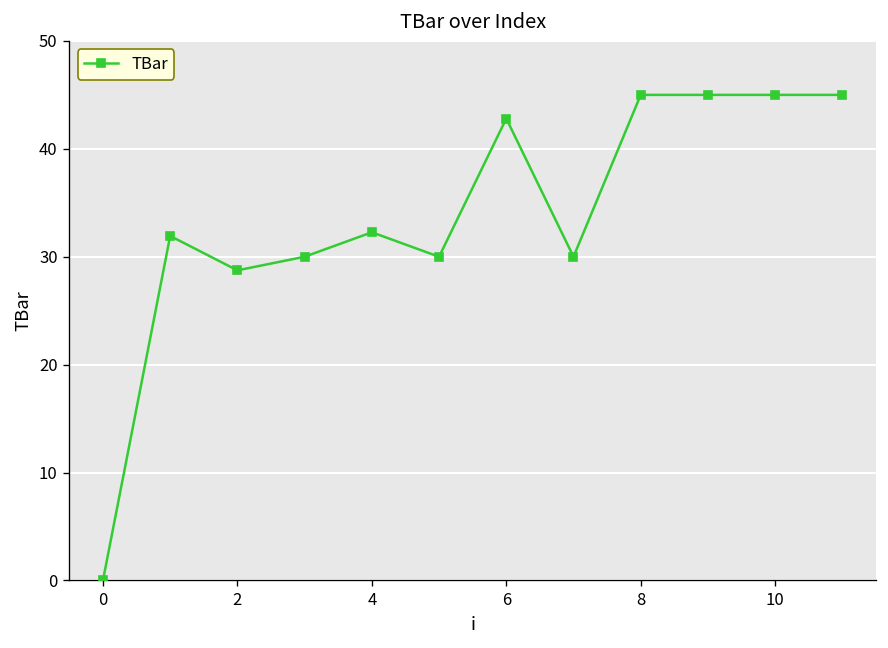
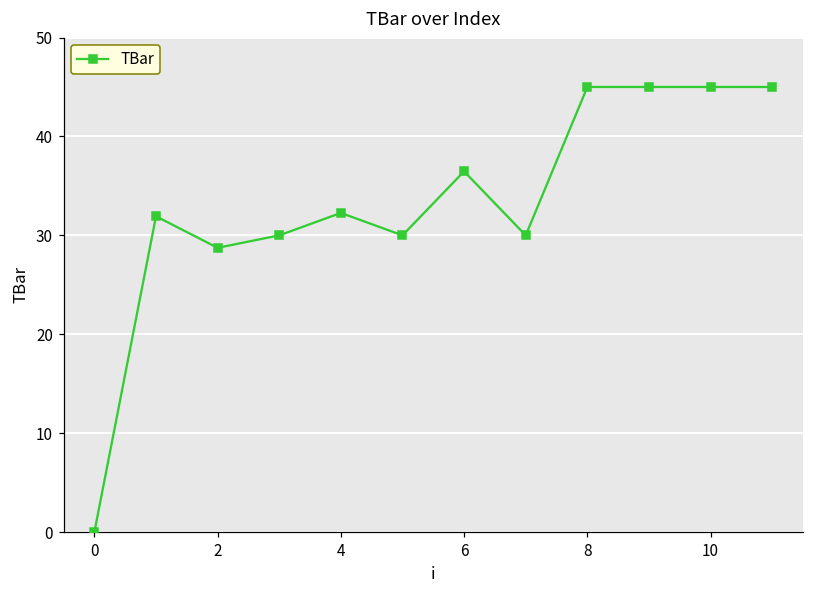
  {
    "0": 0,
    "2": 29,
    "4": 32,
-   "6": 43,
+   "6": 36,
    "8": 45,
    "10": 45
  }
